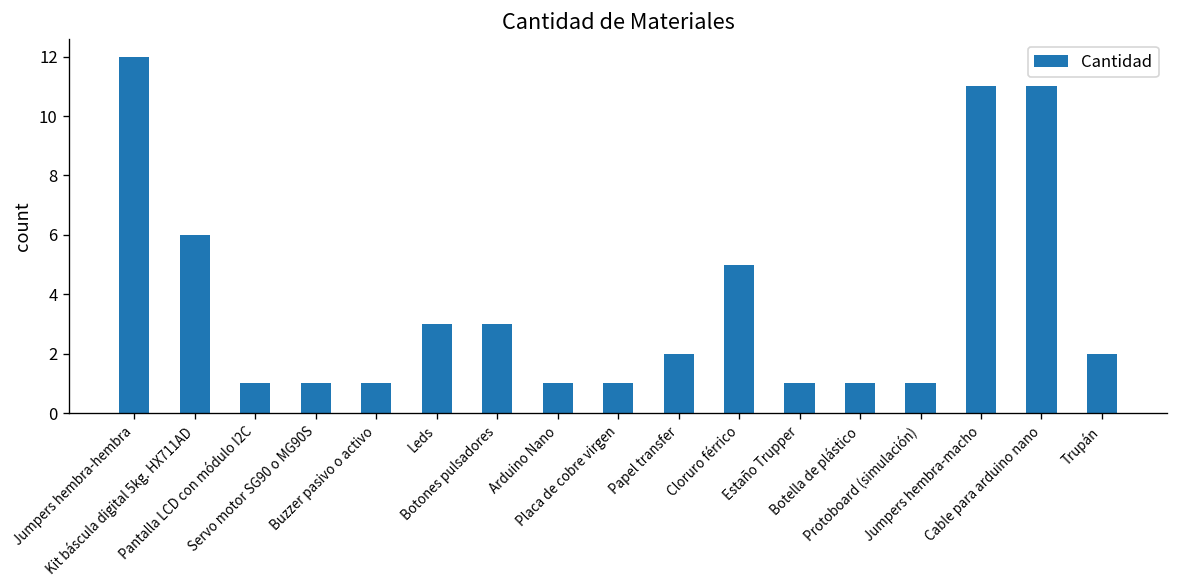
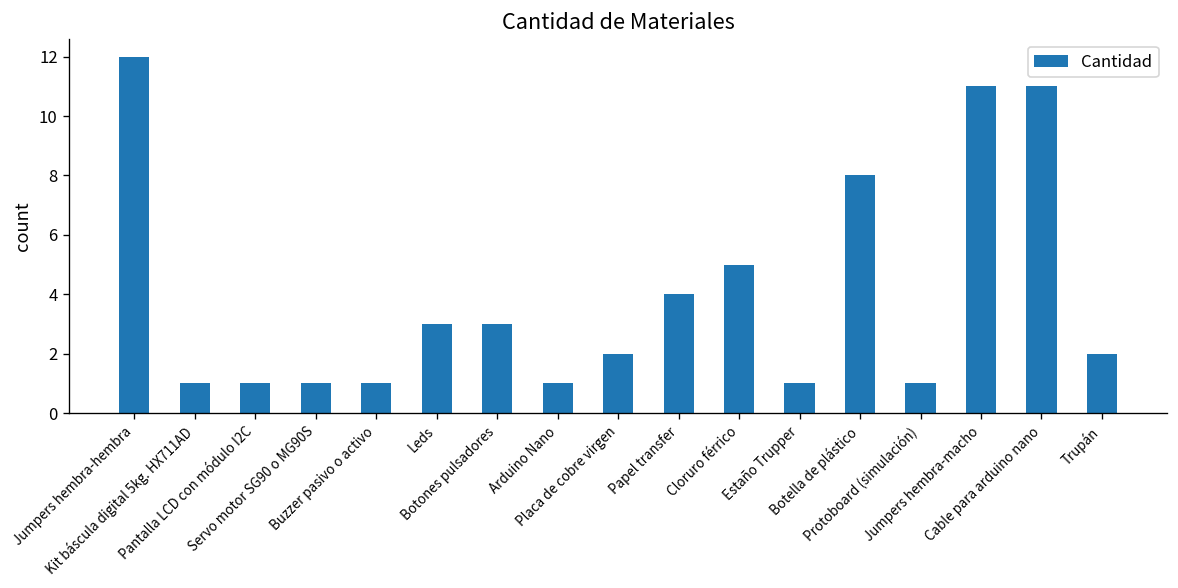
  {
    "Jumpers hembra-hembra": 12,
-   "Kit báscula digital 5kg. HX711AD": 6,
+   "Kit báscula digital 5kg. HX711AD": 1,
    "Pantalla LCD con módulo I2C": 1,
    "Servo motor SG90 o MG90S": 1,
    "Buzzer pasivo o activo": 1,
    "Leds": 3,
    "Botones pulsadores": 3,
    "Arduino Nano": 1,
-   "Placa de cobre virgen": 1,
-   "Papel transfer": 2,
+   "Placa de cobre virgen": 2,
+   "Papel transfer": 4,
    "Cloruro férrico": 5,
    "Estaño Trupper": 1,
-   "Botella de plástico": 1,
+   "Botella de plástico": 8,
    "Protoboard (simulación)": 1,
    "Jumpers hembra-macho": 11,
    "Cable para arduino nano": 11,
    "Trupán": 2
  }
